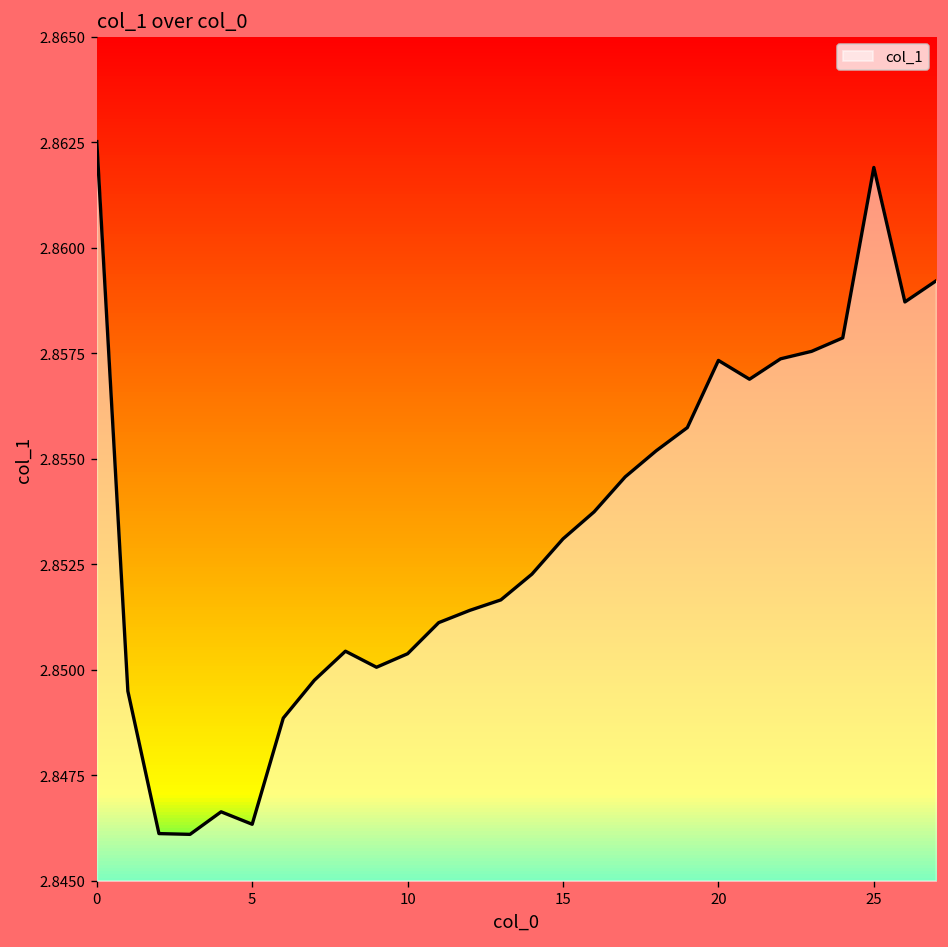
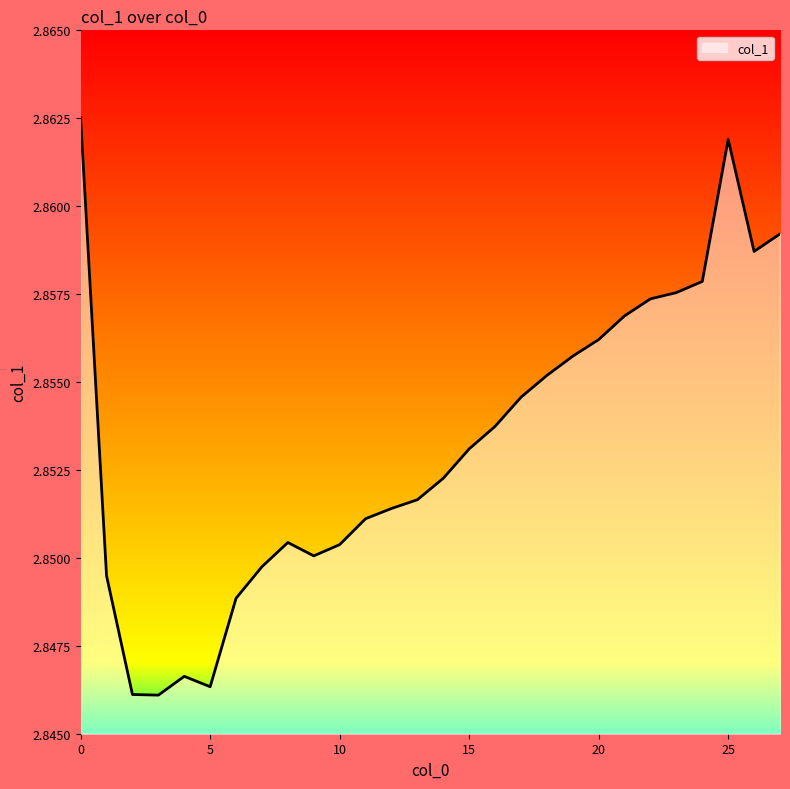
  {
    "0": 2.8625,
    "5": 2.8463,
    "10": 2.8504,
    "15": 2.8531,
-   "20": 2.8573,
+   "20": 2.8562,
    "25": 2.8619
  }
